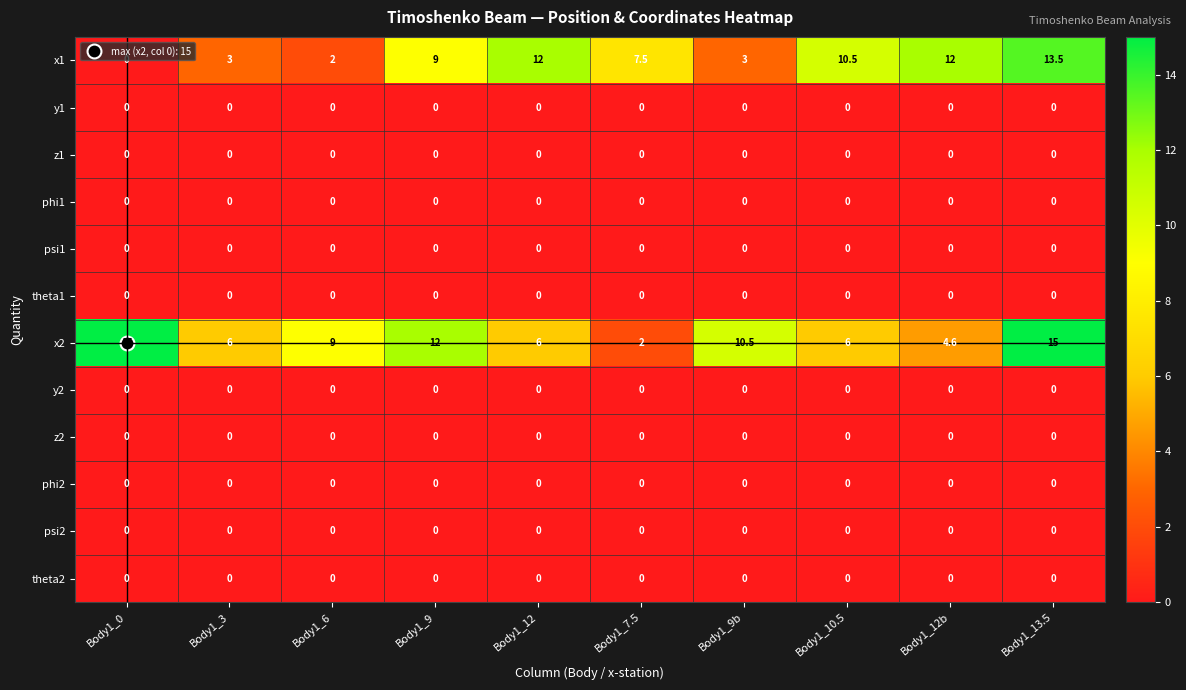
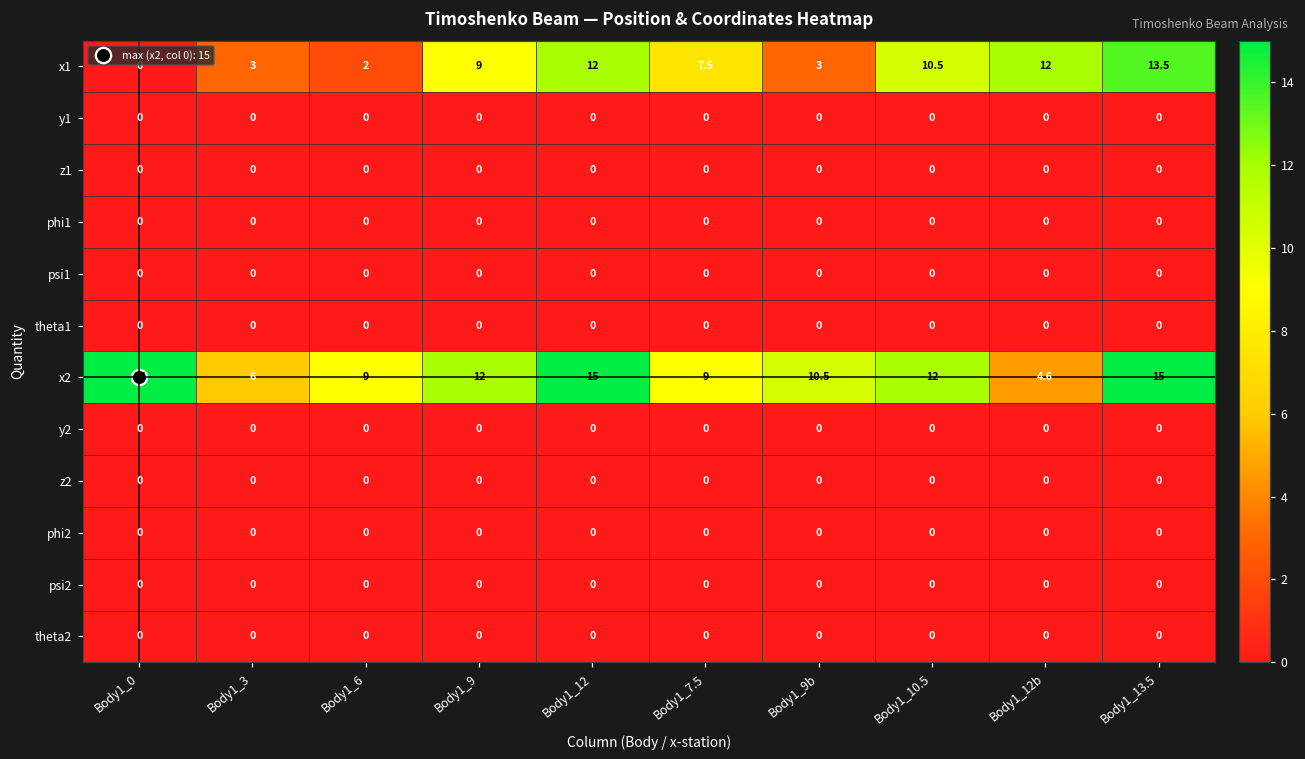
  {
    "x1": {
      "Body1_3": 3,
      "Body1_6": 2,
      "Body1_9": 9,
      "Body1_12": 12,
      "Body1_7.5": 7.5,
      "Body1_9b": 3,
      "Body1_10.5": 10.5,
      "Body1_12b": 12,
      "Body1_13.5": 13.5
    },
    "y1": {
      "Body1_0": 0,
      "Body1_3": 0,
      "Body1_6": 0,
      "Body1_9": 0,
      "Body1_12": 0,
      "Body1_7.5": 0,
      "Body1_9b": 0,
      "Body1_10.5": 0,
      "Body1_12b": 0,
      "Body1_13.5": 0
    },
    "z1": {
      "Body1_0": 0,
      "Body1_3": 0,
      "Body1_6": 0,
      "Body1_9": 0,
      "Body1_12": 0,
      "Body1_7.5": 0,
      "Body1_9b": 0,
      "Body1_10.5": 0,
      "Body1_12b": 0,
      "Body1_13.5": 0
    },
    "phi1": {
      "Body1_0": 0,
      "Body1_3": 0,
      "Body1_6": 0,
      "Body1_9": 0,
      "Body1_12": 0,
      "Body1_7.5": 0,
      "Body1_9b": 0,
      "Body1_10.5": 0,
      "Body1_12b": 0,
      "Body1_13.5": 0
    },
    "psi1": {
      "Body1_0": 0,
      "Body1_3": 0,
      "Body1_6": 0,
      "Body1_9": 0,
      "Body1_12": 0,
      "Body1_7.5": 0,
      "Body1_9b": 0,
      "Body1_10.5": 0,
      "Body1_12b": 0,
      "Body1_13.5": 0
    },
    "theta1": {
      "Body1_0": 0,
      "Body1_3": 0,
      "Body1_6": 0,
      "Body1_9": 0,
      "Body1_12": 0,
      "Body1_7.5": 0,
      "Body1_9b": 0,
      "Body1_10.5": 0,
      "Body1_12b": 0,
      "Body1_13.5": 0
    },
    "x2": {
      "Body1_3": 6,
      "Body1_6": 9,
      "Body1_9": 12,
-     "Body1_12": 6,
-     "Body1_7.5": 2,
+     "Body1_12": 15,
+     "Body1_7.5": 9,
      "Body1_9b": 10.5,
-     "Body1_10.5": 6,
+     "Body1_10.5": 12,
      "Body1_12b": 4.6,
      "Body1_13.5": 15
    },
    "y2": {
      "Body1_0": 0,
      "Body1_3": 0,
      "Body1_6": 0,
      "Body1_9": 0,
      "Body1_12": 0,
      "Body1_7.5": 0,
      "Body1_9b": 0,
      "Body1_10.5": 0,
      "Body1_12b": 0,
      "Body1_13.5": 0
    },
    "z2": {
      "Body1_0": 0,
      "Body1_3": 0,
      "Body1_6": 0,
      "Body1_9": 0,
      "Body1_12": 0,
      "Body1_7.5": 0,
      "Body1_9b": 0,
      "Body1_10.5": 0,
      "Body1_12b": 0,
      "Body1_13.5": 0
    },
    "phi2": {
      "Body1_0": 0,
      "Body1_3": 0,
      "Body1_6": 0,
      "Body1_9": 0,
      "Body1_12": 0,
      "Body1_7.5": 0,
      "Body1_9b": 0,
      "Body1_10.5": 0,
      "Body1_12b": 0,
      "Body1_13.5": 0
    },
    "psi2": {
      "Body1_0": 0,
      "Body1_3": 0,
      "Body1_6": 0,
      "Body1_9": 0,
      "Body1_12": 0,
      "Body1_7.5": 0,
      "Body1_9b": 0,
      "Body1_10.5": 0,
      "Body1_12b": 0,
      "Body1_13.5": 0
    },
    "theta2": {
      "Body1_0": 0,
      "Body1_3": 0,
      "Body1_6": 0,
      "Body1_9": 0,
      "Body1_12": 0,
      "Body1_7.5": 0,
      "Body1_9b": 0,
      "Body1_10.5": 0,
      "Body1_12b": 0,
      "Body1_13.5": 0
    }
  }
